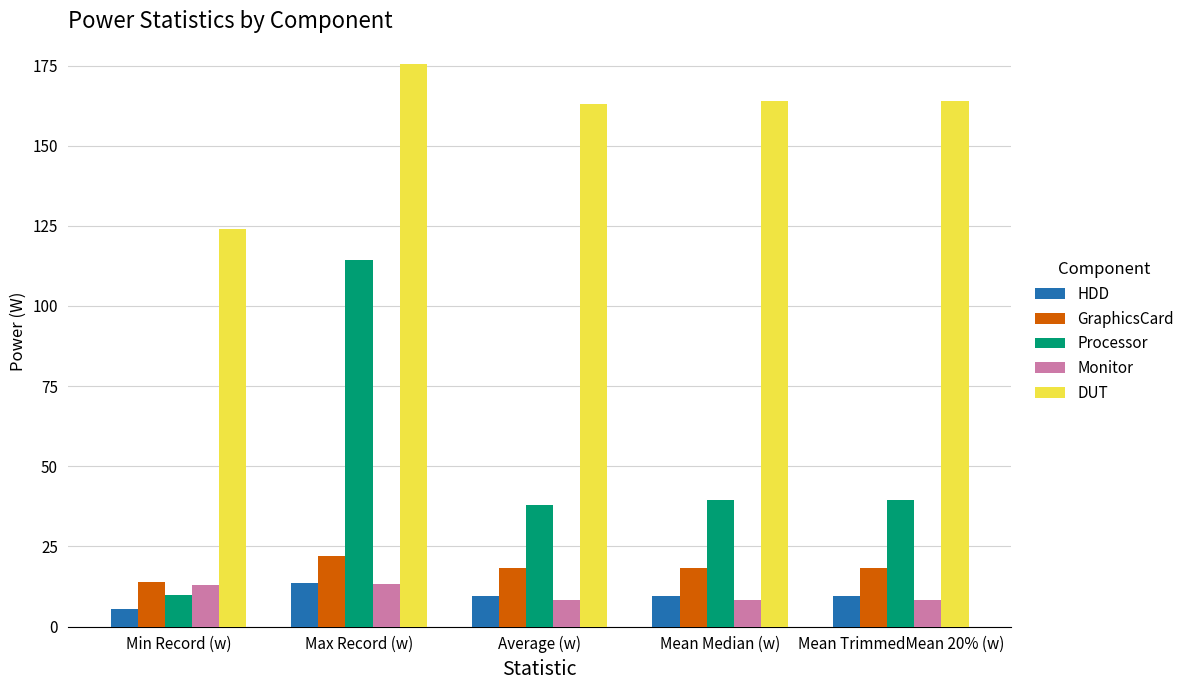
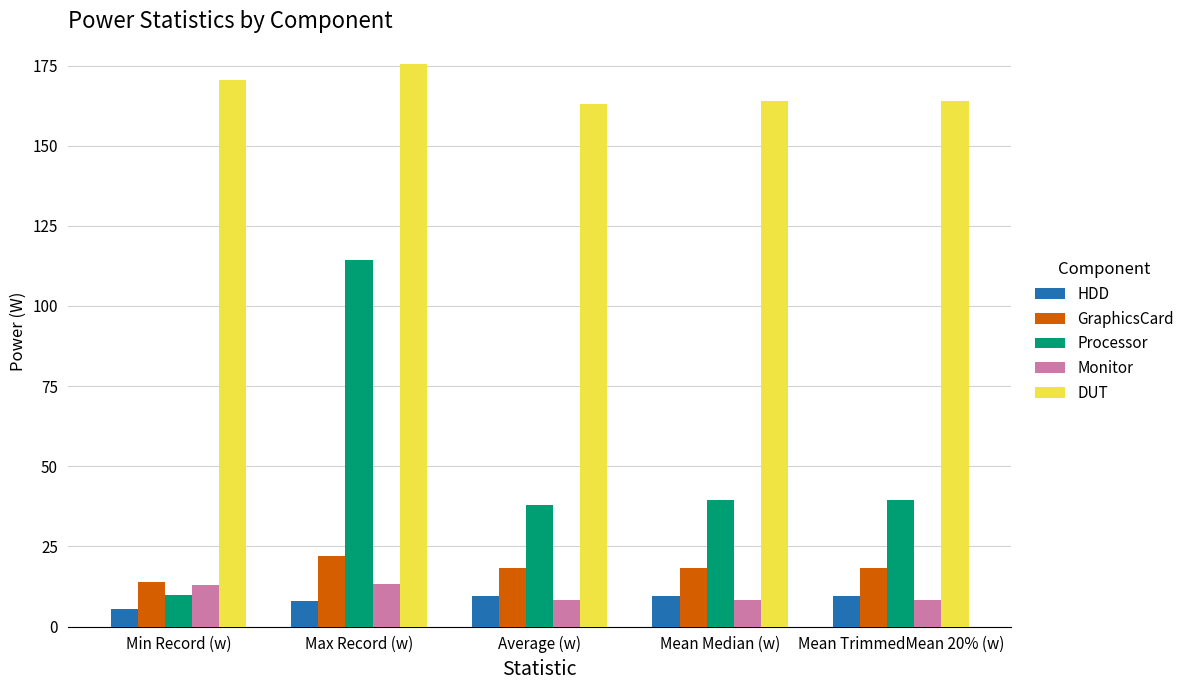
  {
    "HDD": {
      "Min Record (w)": 6,
-     "Max Record (w)": 13,
+     "Max Record (w)": 8,
      "Average (w)": 10,
      "Mean Median (w)": 10,
      "Mean TrimmedMean 20% (w)": 10
    },
    "GraphicsCard": {
      "Min Record (w)": 14,
      "Max Record (w)": 22,
      "Average (w)": 18,
      "Mean Median (w)": 18,
      "Mean TrimmedMean 20% (w)": 18
    },
    "Processor": {
      "Min Record (w)": 10,
      "Max Record (w)": 114,
      "Average (w)": 38,
      "Mean Median (w)": 40,
      "Mean TrimmedMean 20% (w)": 39
    },
    "Monitor": {
      "Min Record (w)": 13,
      "Max Record (w)": 13,
      "Average (w)": 8,
      "Mean Median (w)": 8,
      "Mean TrimmedMean 20% (w)": 8
    },
    "DUT": {
-     "Min Record (w)": 124,
+     "Min Record (w)": 170,
      "Max Record (w)": 175,
      "Average (w)": 163,
      "Mean Median (w)": 164,
      "Mean TrimmedMean 20% (w)": 164
    }
  }
